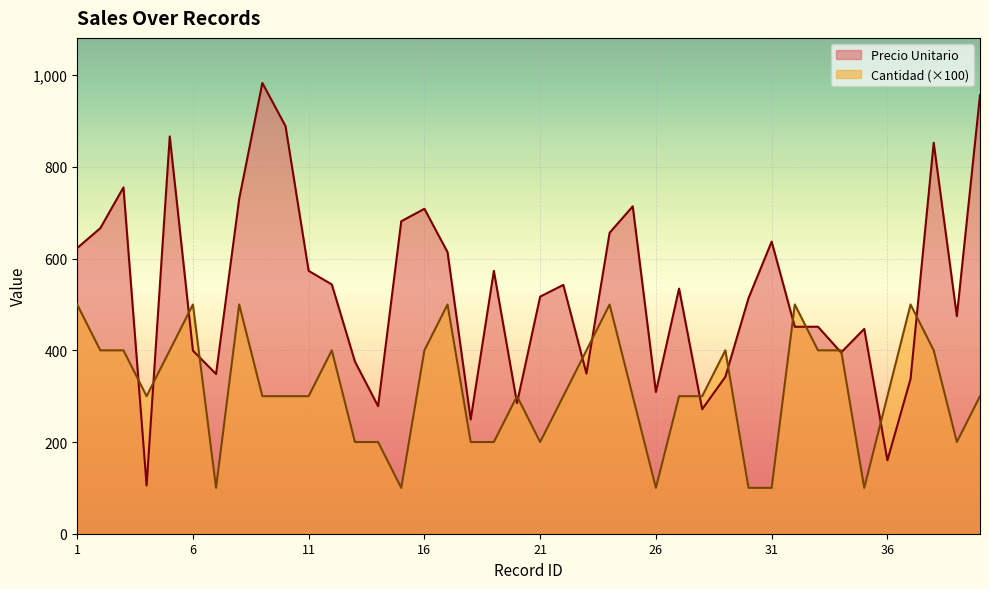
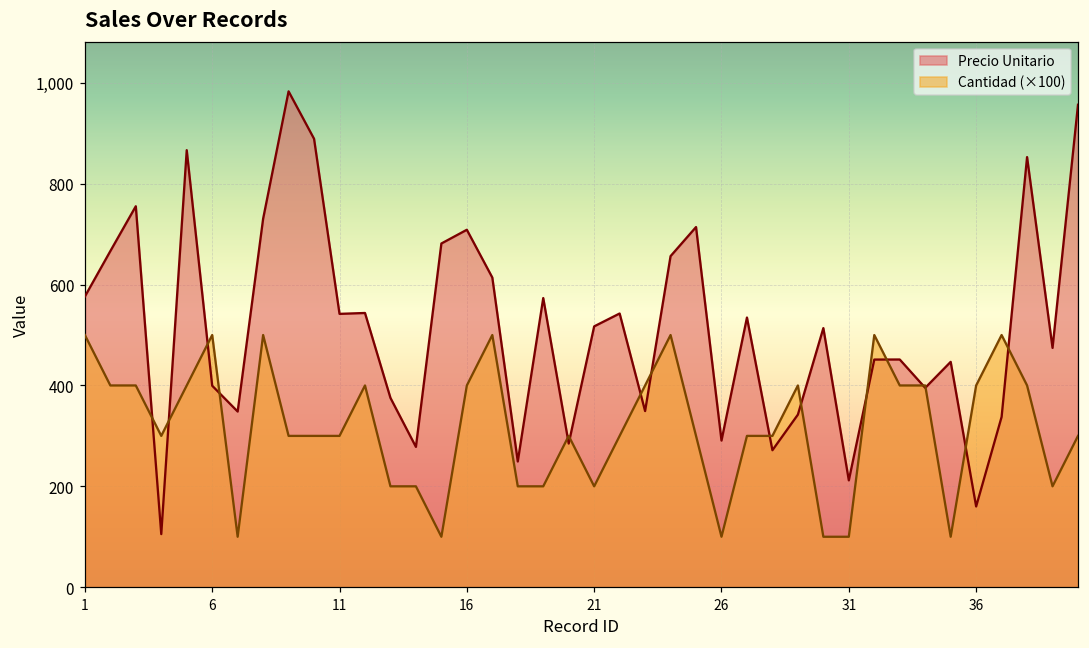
  {
    "Precio Unitario": {
-     "1": 620,
+     "1": 580,
      "6": 400,
-     "11": 570,
+     "11": 540,
      "16": 710,
      "21": 520,
-     "26": 310,
-     "31": 640,
+     "26": 290,
+     "31": 210,
      "36": 160
    },
    "Cantidad (×100)": {
      "1": 500,
      "6": 500,
      "11": 300,
      "16": 400,
      "21": 200,
      "26": 100,
      "31": 100,
-     "36": 300
+     "36": 400
    }
  }
